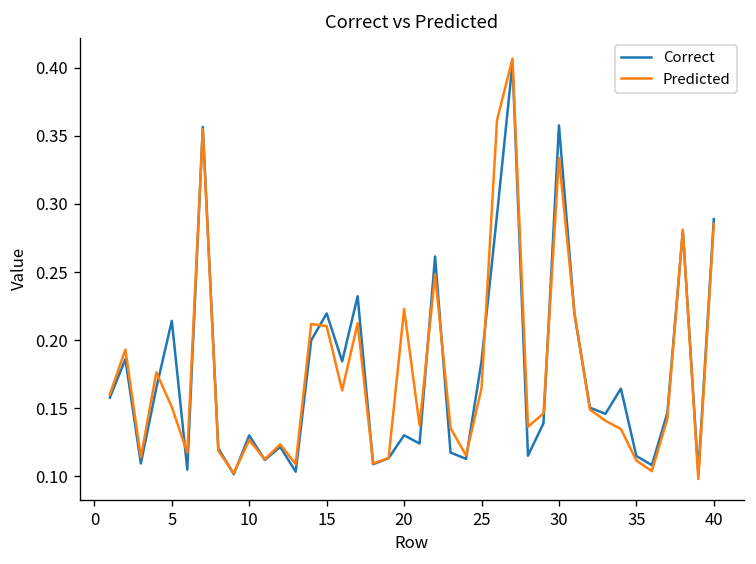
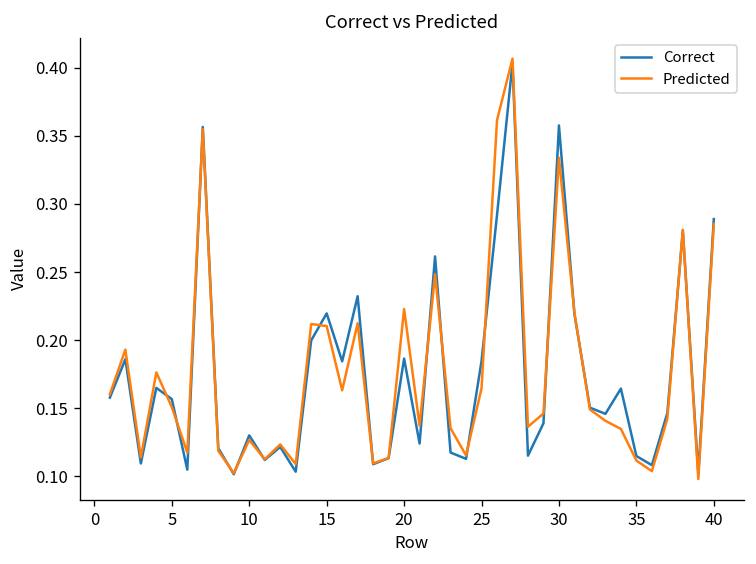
  {
    "Correct": {
-     "5": 0.214,
+     "5": 0.157,
      "10": 0.130,
      "15": 0.220,
-     "20": 0.130,
+     "20": 0.186,
      "25": 0.185,
      "30": 0.358,
      "35": 0.115,
      "40": 0.289
    },
    "Predicted": {
      "5": 0.151,
      "10": 0.127,
      "15": 0.210,
      "20": 0.223,
      "25": 0.165,
      "30": 0.334,
      "35": 0.112,
      "40": 0.285
    }
  }
